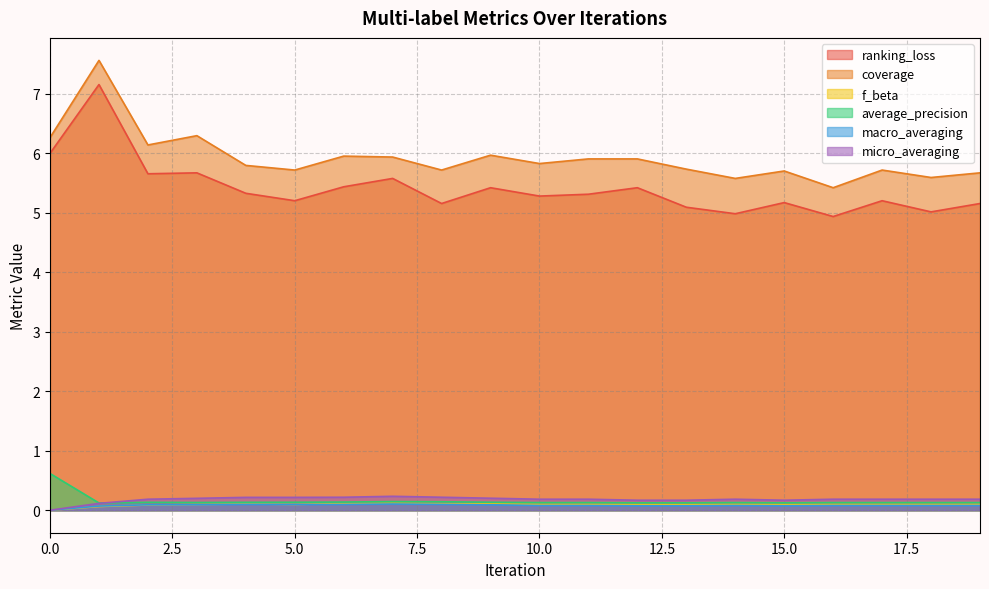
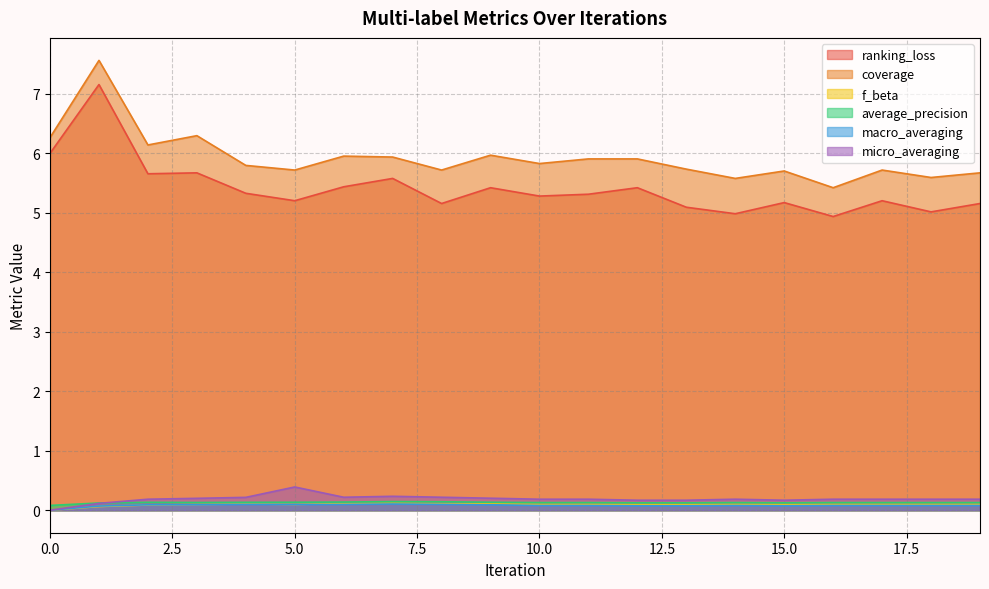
  {
    "average_precision": {
-     "0.0": 0.6
+     "0.0": 0.1
    },
    "micro_averaging": {
-     "5.0": 0.2,
+     "5.0": 0.4,
      "10.0": 0.2,
      "15.0": 0.2
    }
  }
